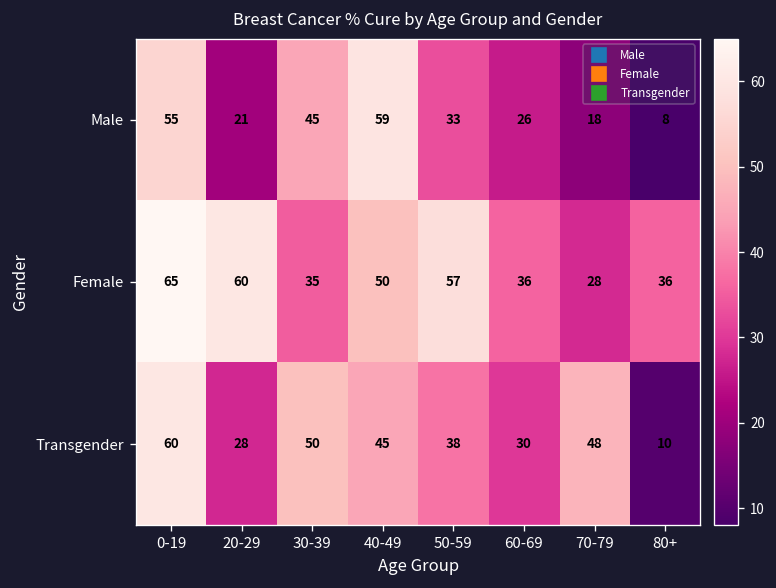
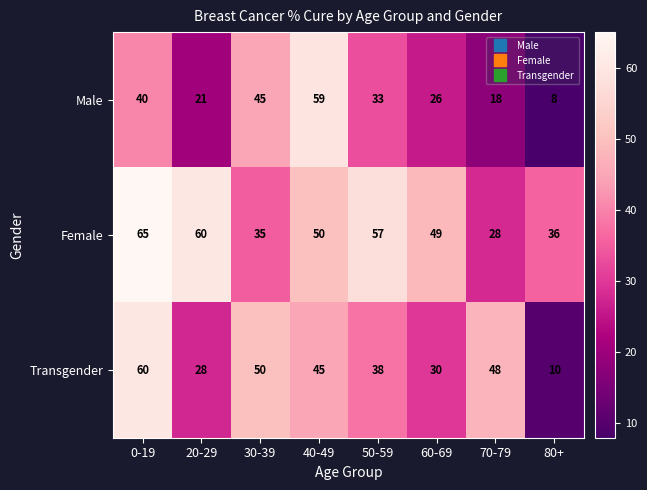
  {
    "Male": {
-     "0-19": 55,
+     "0-19": 40,
      "20-29": 21,
      "30-39": 45,
      "40-49": 59,
      "50-59": 33,
      "60-69": 26,
      "70-79": 18,
      "80+": 8
    },
    "Female": {
      "0-19": 65,
      "20-29": 60,
      "30-39": 35,
      "40-49": 50,
      "50-59": 57,
-     "60-69": 36,
+     "60-69": 49,
      "70-79": 28,
      "80+": 36
    },
    "Transgender": {
      "0-19": 60,
      "20-29": 28,
      "30-39": 50,
      "40-49": 45,
      "50-59": 38,
      "60-69": 30,
      "70-79": 48,
      "80+": 10
    }
  }
